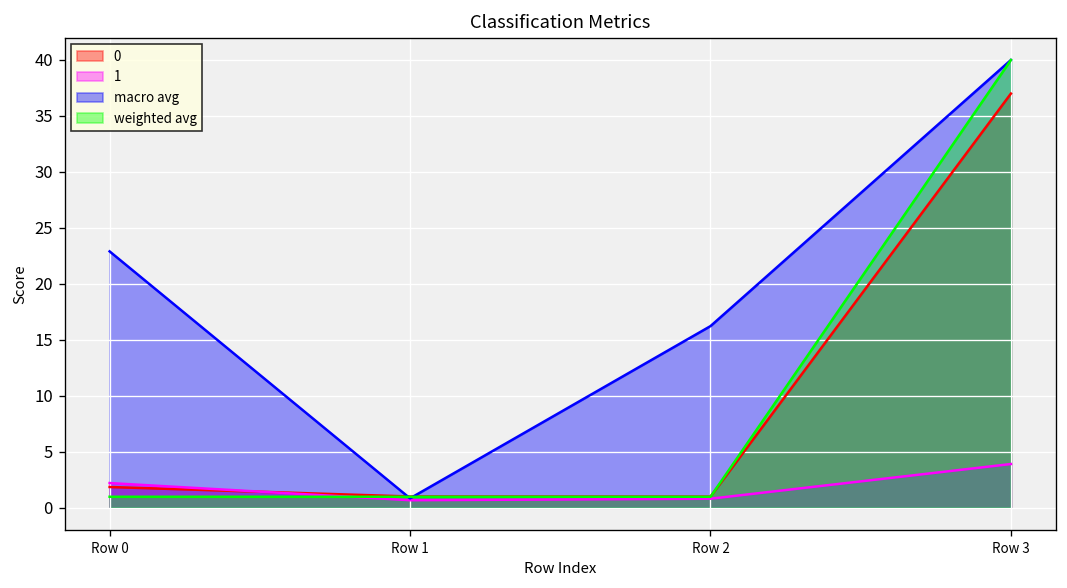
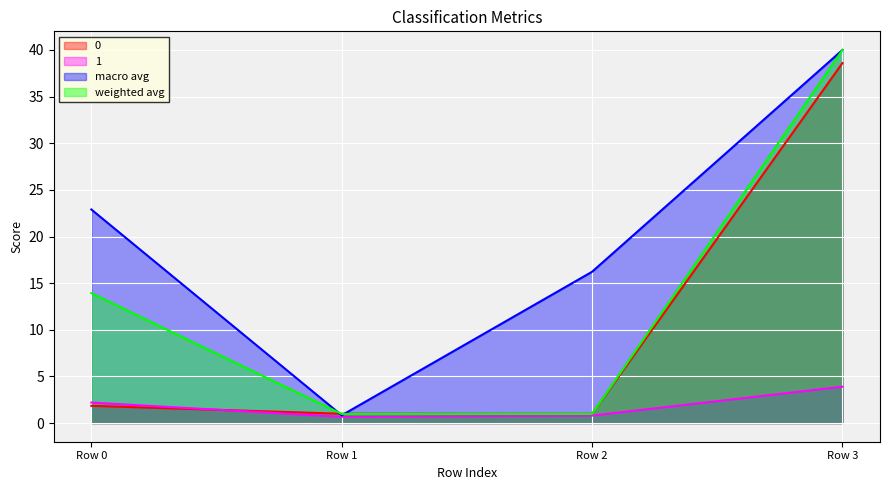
  {
    "0": {
      "Row 0": 2,
-     "Row 3": 37
+     "Row 3": 39
    },
    "1": {
      "Row 0": 2,
      "Row 3": 4
    },
    "macro avg": {
      "Row 0": 23,
      "Row 2": 16
    },
    "weighted avg": {
-     "Row 0": 1
+     "Row 0": 14
    }
  }
